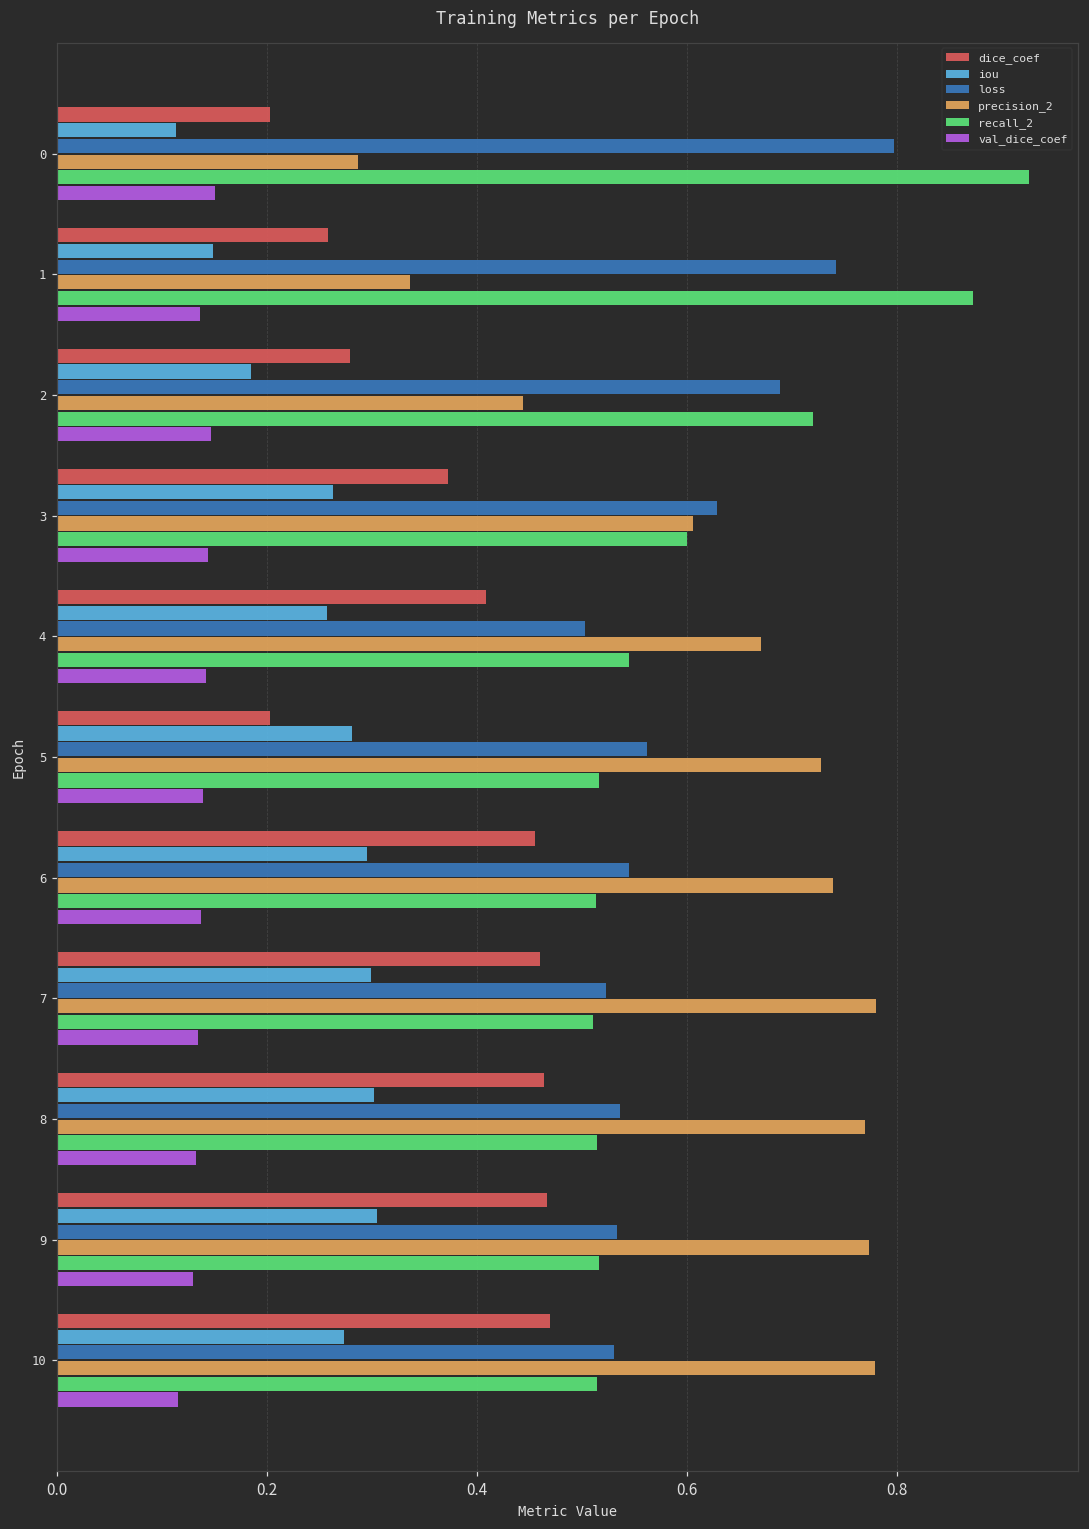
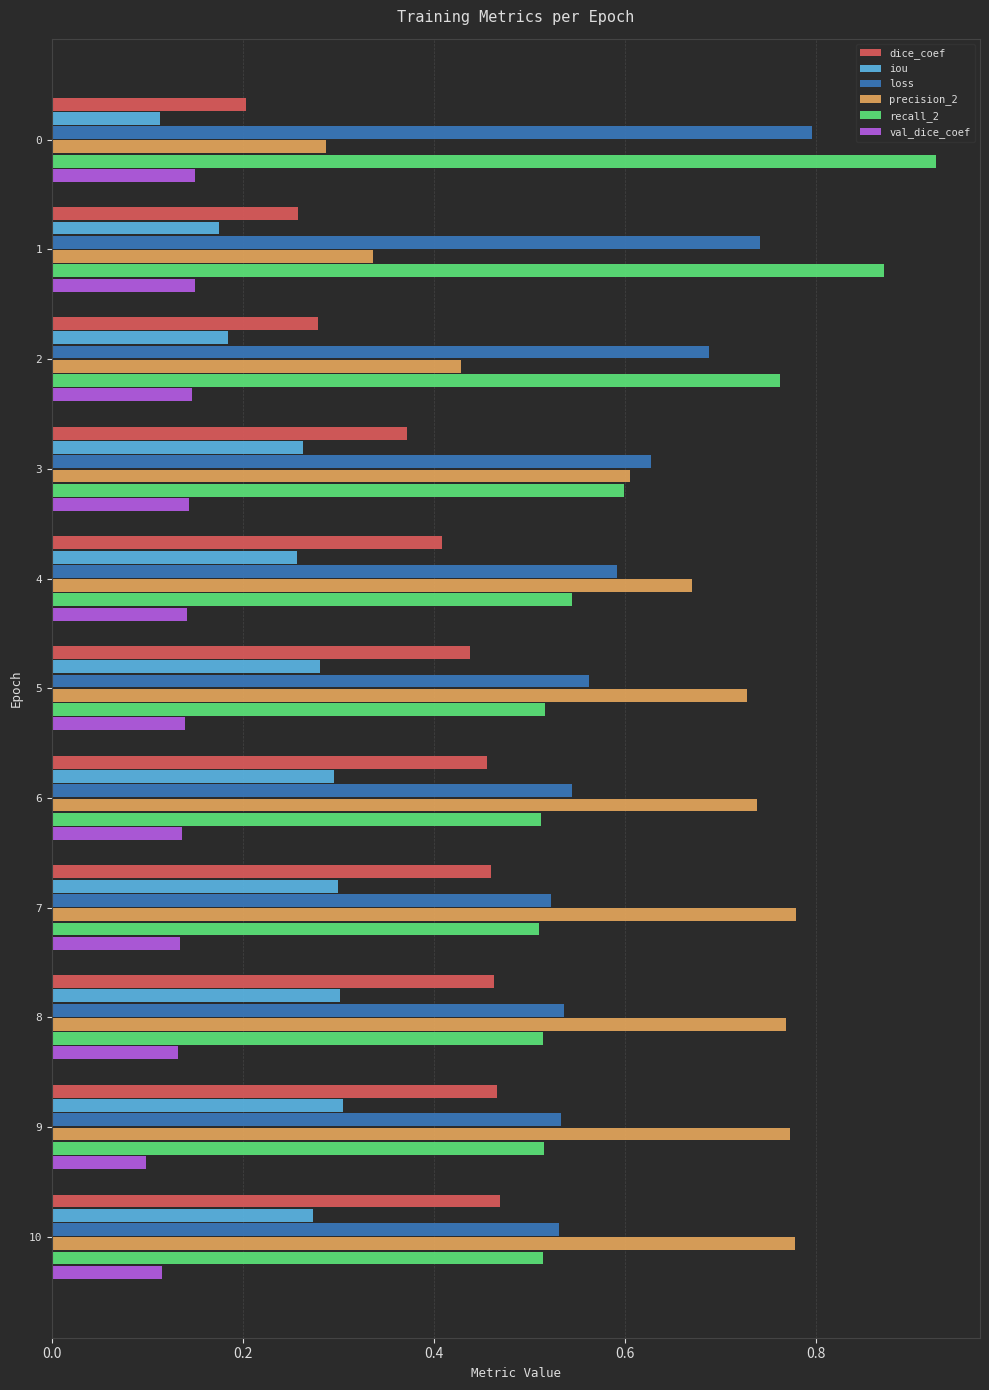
  {
    "dice_coef": {
      "0": 0.20,
      "1": 0.26,
      "2": 0.28,
      "3": 0.37,
      "4": 0.41,
-     "5": 0.20,
+     "5": 0.44,
      "6": 0.46,
      "7": 0.46,
      "8": 0.46,
      "9": 0.47,
      "10": 0.47
    },
    "iou": {
      "0": 0.11,
-     "1": 0.15,
+     "1": 0.17,
      "2": 0.18,
      "3": 0.26,
      "4": 0.26,
      "5": 0.28,
      "6": 0.30,
      "7": 0.30,
      "8": 0.30,
      "9": 0.30,
      "10": 0.27
    },
    "loss": {
      "0": 0.80,
      "1": 0.74,
      "2": 0.69,
      "3": 0.63,
-     "4": 0.50,
+     "4": 0.59,
      "5": 0.56,
      "6": 0.54,
      "7": 0.52,
      "8": 0.54,
      "9": 0.53,
      "10": 0.53
    },
    "precision_2": {
      "0": 0.29,
      "1": 0.34,
-     "2": 0.44,
+     "2": 0.43,
      "3": 0.61,
      "4": 0.67,
      "5": 0.73,
      "6": 0.74,
      "7": 0.78,
      "8": 0.77,
      "9": 0.77,
      "10": 0.78
    },
    "recall_2": {
      "0": 0.93,
      "1": 0.87,
-     "2": 0.72,
+     "2": 0.76,
      "3": 0.60,
      "4": 0.54,
      "5": 0.52,
      "6": 0.51,
      "7": 0.51,
      "8": 0.51,
      "9": 0.52,
      "10": 0.51
    },
    "val_dice_coef": {
      "0": 0.15,
-     "1": 0.14,
+     "1": 0.15,
      "2": 0.15,
      "3": 0.14,
      "4": 0.14,
      "5": 0.14,
      "6": 0.14,
      "7": 0.13,
      "8": 0.13,
-     "9": 0.13,
+     "9": 0.10,
      "10": 0.12
    }
  }
